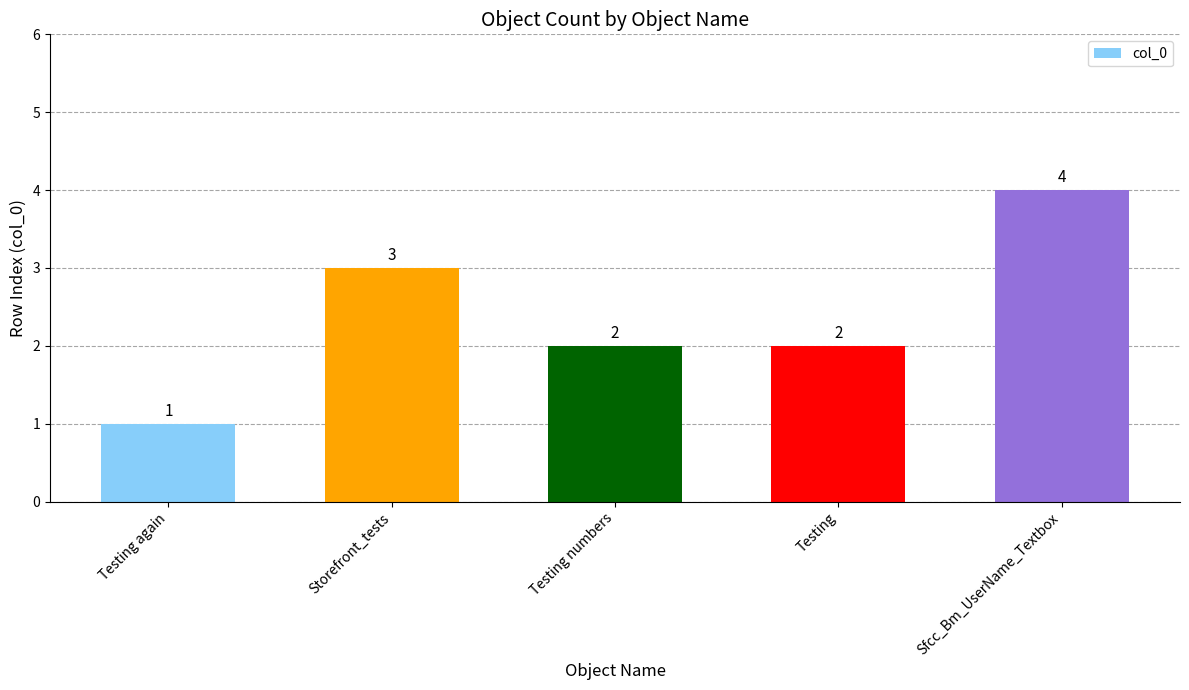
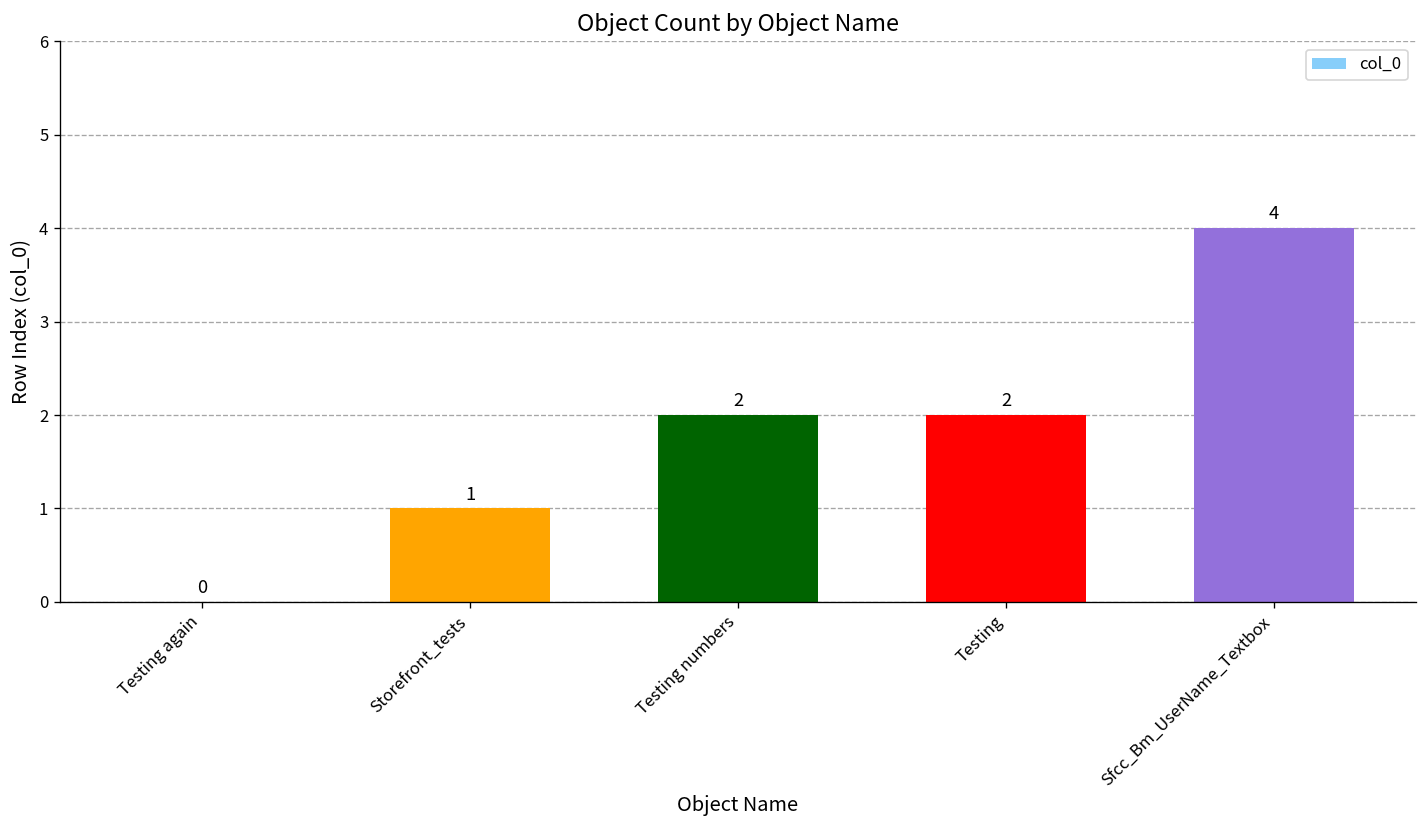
  {
-   "Testing again": 1,
-   "Storefront_tests": 3,
+   "Testing again": 0,
+   "Storefront_tests": 1,
    "Testing numbers": 2,
    "Testing": 2,
    "Sfcc_Bm_UserName_Textbox": 4
  }
